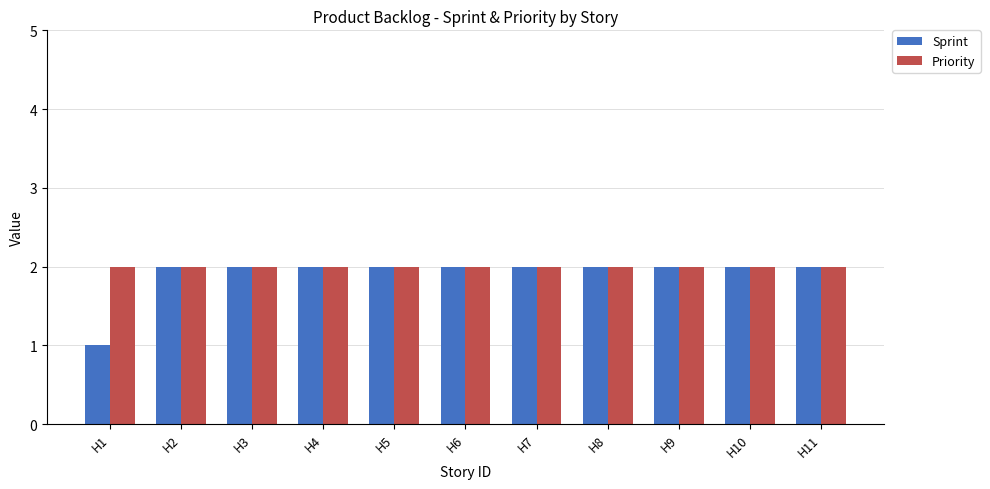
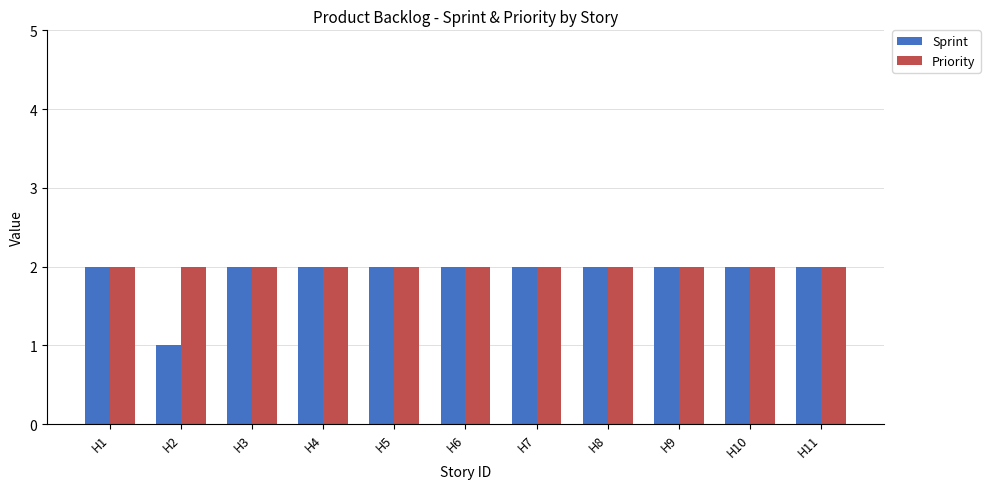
  {
    "Sprint": {
-     "H1": 1,
-     "H2": 2,
+     "H1": 2,
+     "H2": 1,
      "H3": 2,
      "H4": 2,
      "H5": 2,
      "H6": 2,
      "H7": 2,
      "H8": 2,
      "H9": 2,
      "H10": 2,
      "H11": 2
    },
    "Priority": {
      "H1": 2,
      "H2": 2,
      "H3": 2,
      "H4": 2,
      "H5": 2,
      "H6": 2,
      "H7": 2,
      "H8": 2,
      "H9": 2,
      "H10": 2,
      "H11": 2
    }
  }
